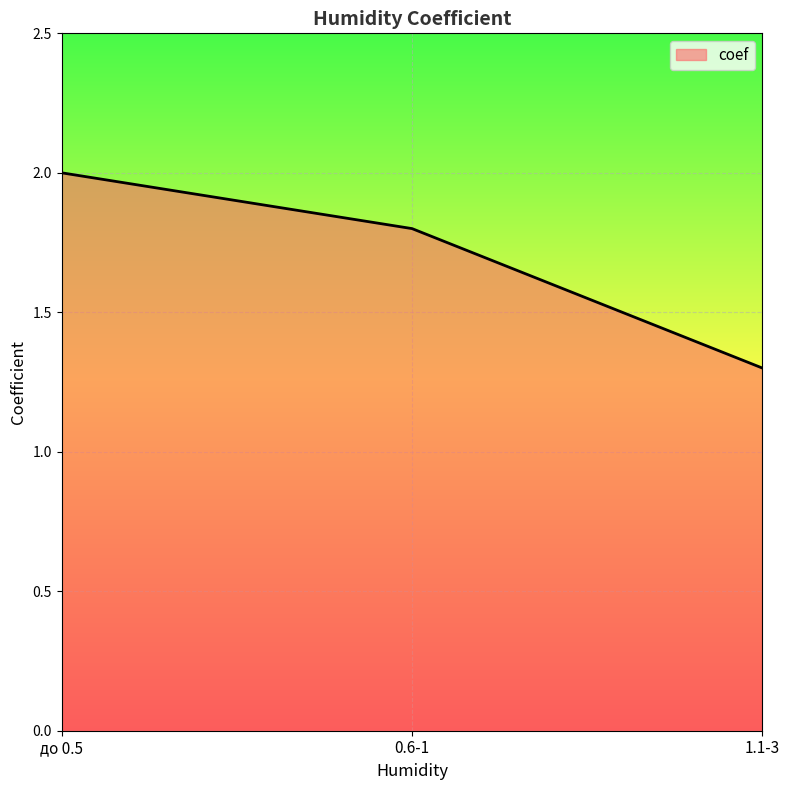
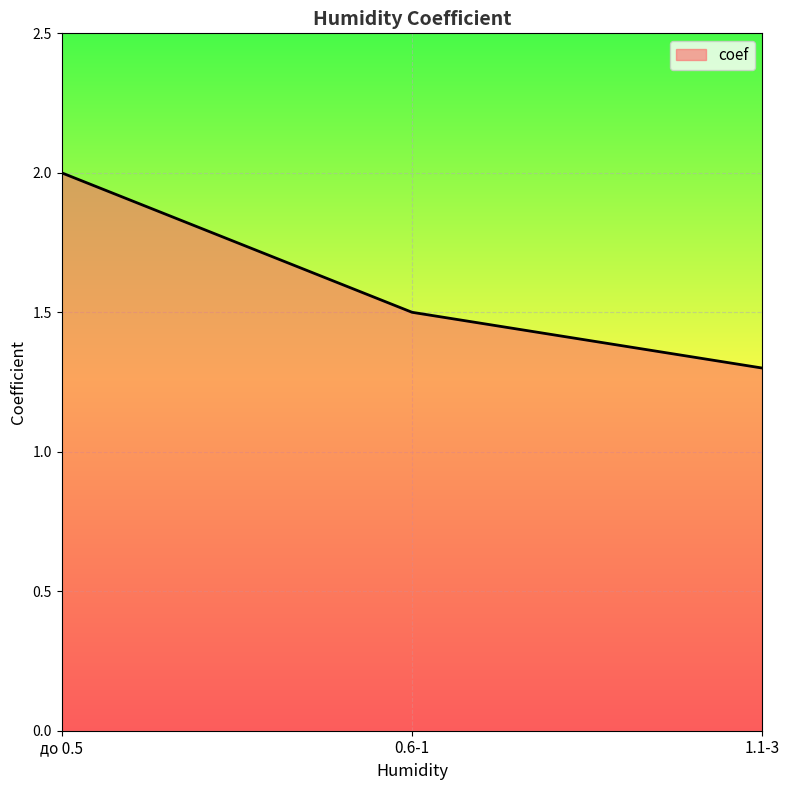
  {
    "до 0.5": 2.0,
-   "0.6-1": 1.8,
+   "0.6-1": 1.5,
    "1.1-3": 1.3
  }
